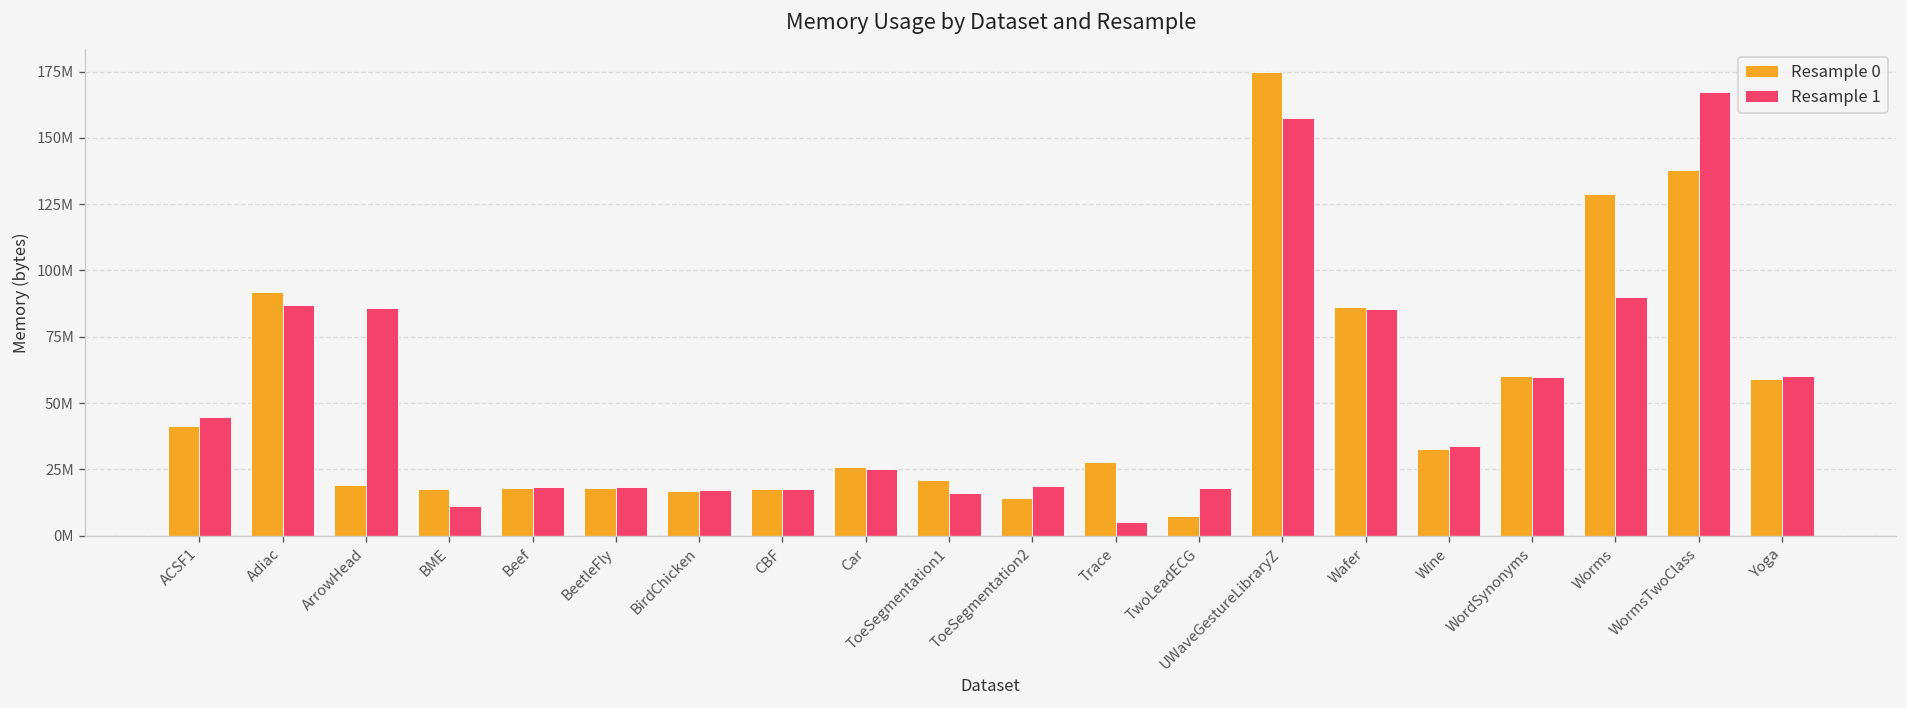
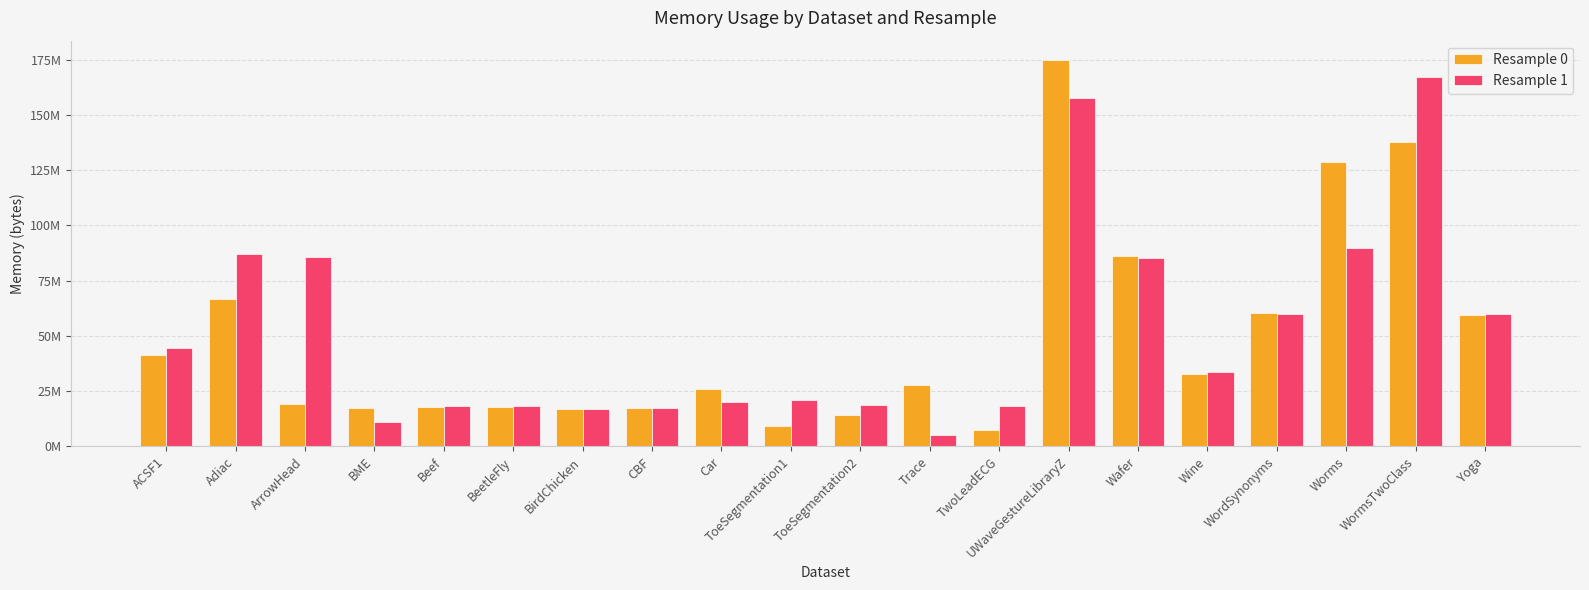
  {
    "Resample 0": {
      "ACSF1": 41000000,
-     "Adiac": 92000000,
+     "Adiac": 67000000,
      "ArrowHead": 19000000,
      "BME": 18000000,
      "Beef": 18000000,
      "BeetleFly": 18000000,
      "BirdChicken": 17000000,
      "CBF": 18000000,
      "Car": 26000000,
-     "ToeSegmentation1": 21000000,
+     "ToeSegmentation1": 9000000,
      "ToeSegmentation2": 14000000,
      "Trace": 28000000,
      "TwoLeadECG": 7000000,
      "UWaveGestureLibraryZ": 175000000,
      "Wafer": 86000000,
      "Wine": 33000000,
      "WordSynonyms": 60000000,
      "Worms": 129000000,
      "WormsTwoClass": 138000000,
      "Yoga": 59000000
    },
    "Resample 1": {
      "ACSF1": 45000000,
      "Adiac": 87000000,
      "ArrowHead": 86000000,
      "BME": 11000000,
      "Beef": 18000000,
      "BeetleFly": 18000000,
      "BirdChicken": 17000000,
      "CBF": 17000000,
-     "Car": 25000000,
-     "ToeSegmentation1": 16000000,
+     "Car": 20000000,
+     "ToeSegmentation1": 21000000,
      "ToeSegmentation2": 19000000,
      "Trace": 5000000,
      "TwoLeadECG": 18000000,
      "UWaveGestureLibraryZ": 158000000,
      "Wafer": 85000000,
      "Wine": 34000000,
      "WordSynonyms": 60000000,
      "Worms": 90000000,
      "WormsTwoClass": 167000000,
      "Yoga": 60000000
    }
  }
